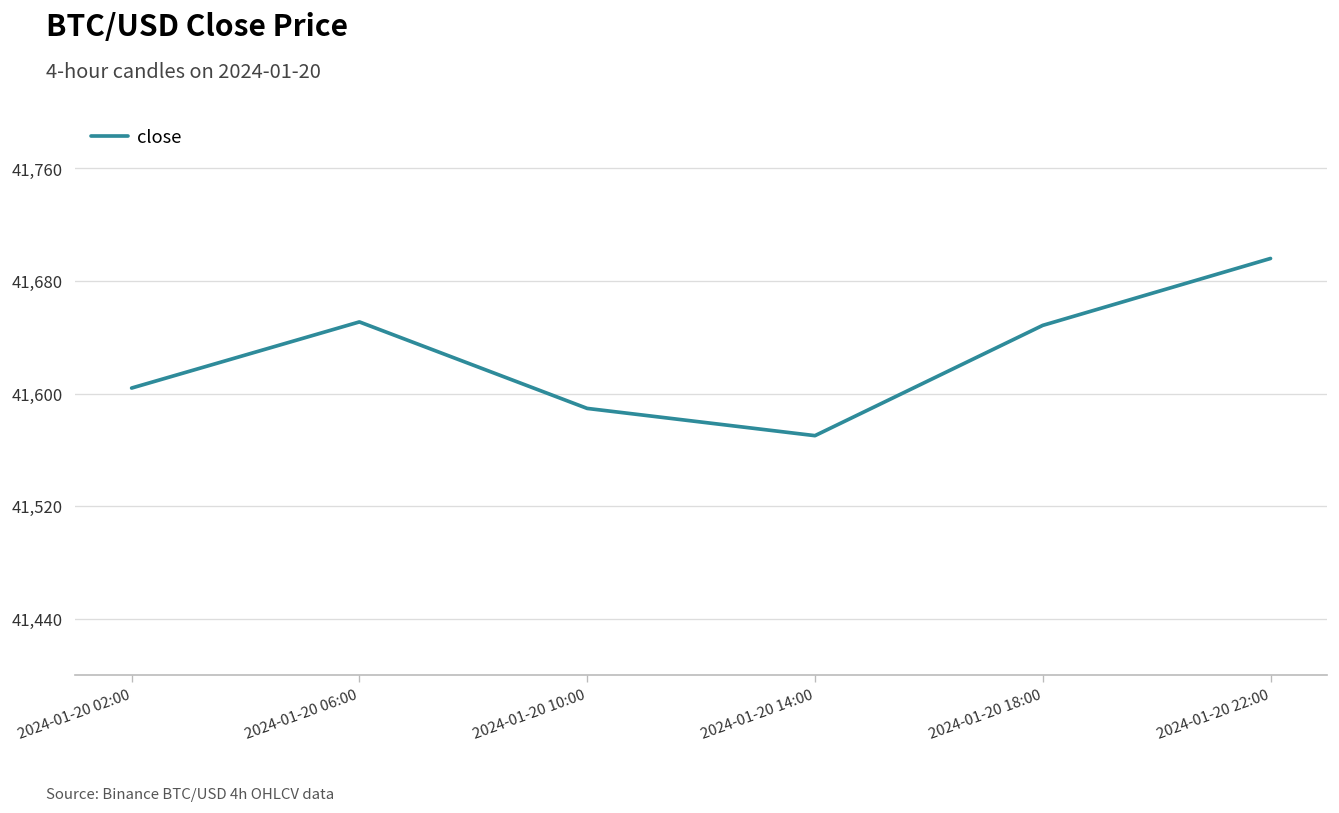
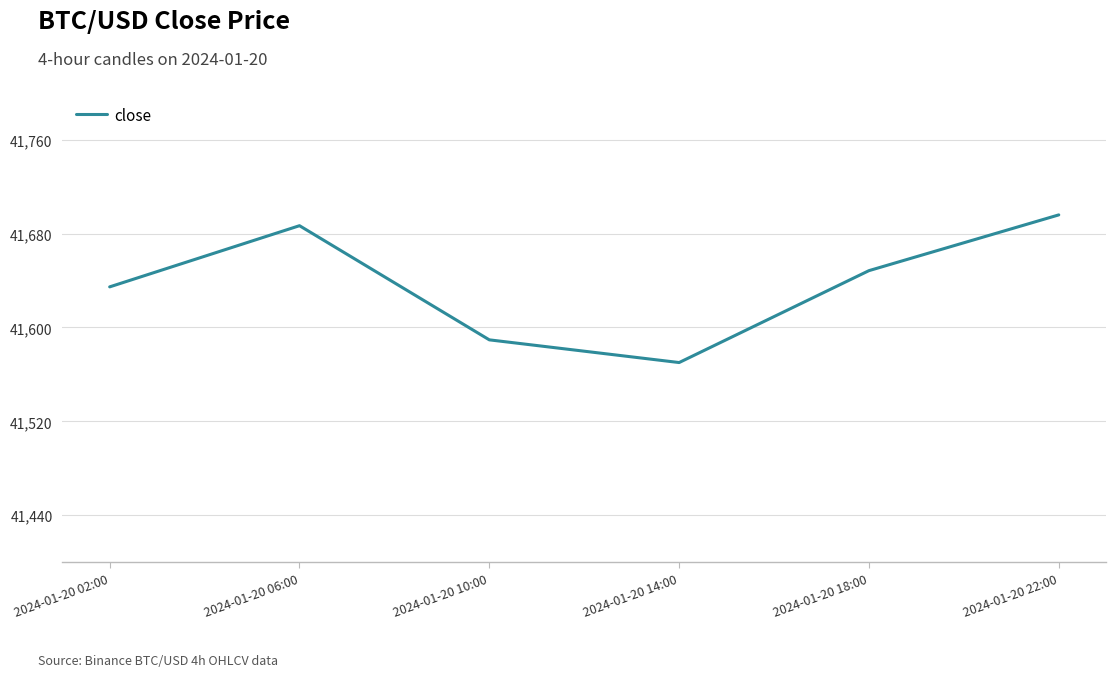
  {
-   "2024-01-20 02:00": "41,604",
-   "2024-01-20 06:00": "41,651",
+   "2024-01-20 02:00": "41,635",
+   "2024-01-20 06:00": "41,687",
    "2024-01-20 10:00": "41,589",
    "2024-01-20 14:00": "41,570",
    "2024-01-20 18:00": "41,648",
    "2024-01-20 22:00": "41,696"
  }
